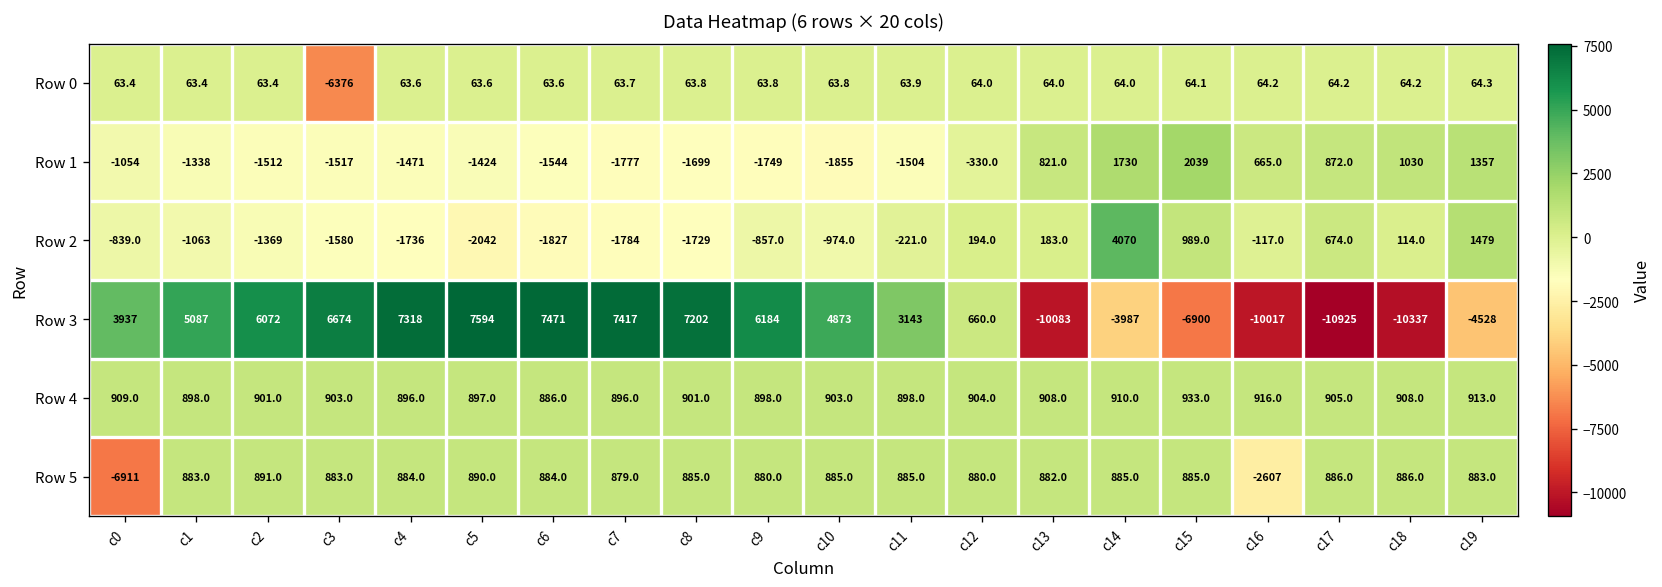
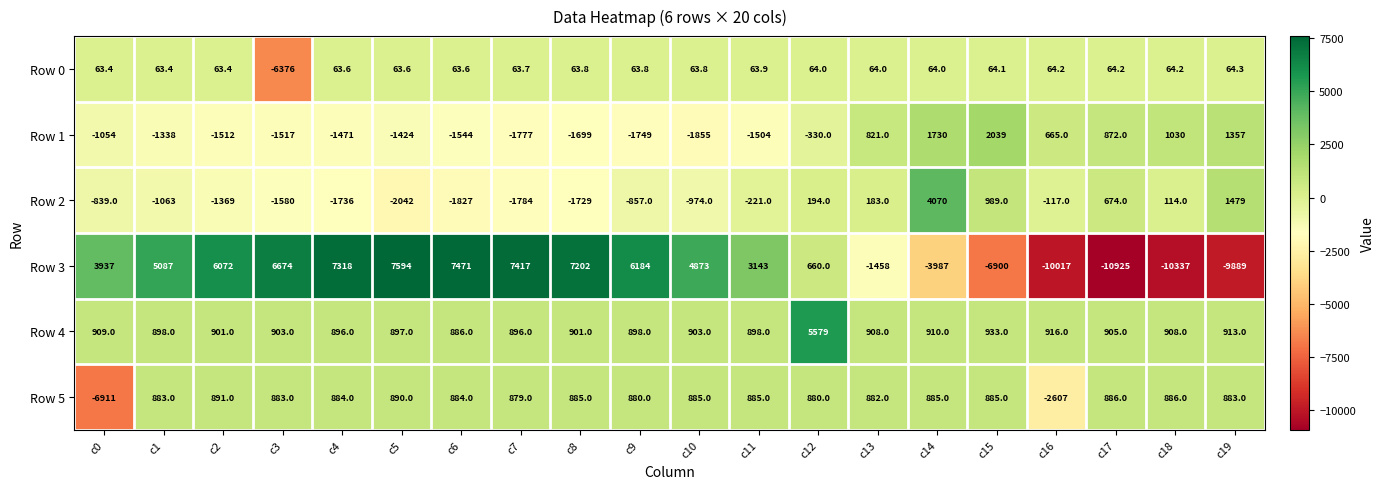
  {
    "Row 0": {
      "c0": 63.4,
      "c1": 63.4,
      "c2": 63.4,
      "c3": -6376,
      "c4": 63.6,
      "c5": 63.6,
      "c6": 63.6,
      "c7": 63.7,
      "c8": 63.8,
      "c9": 63.8,
      "c10": 63.8,
      "c11": 63.9,
      "c12": 64.0,
      "c13": 64.0,
      "c14": 64.0,
      "c15": 64.1,
      "c16": 64.2,
      "c17": 64.2,
      "c18": 64.2,
      "c19": 64.3
    },
    "Row 1": {
      "c0": -1054,
      "c1": -1338,
      "c2": -1512,
      "c3": -1517,
      "c4": -1471,
      "c5": -1424,
      "c6": -1544,
      "c7": -1777,
      "c8": -1699,
      "c9": -1749,
      "c10": -1855,
      "c11": -1504,
      "c12": -330.0,
      "c13": 821.0,
      "c14": 1730,
      "c15": 2039,
      "c16": 665.0,
      "c17": 872.0,
      "c18": 1030,
      "c19": 1357
    },
    "Row 2": {
      "c0": -839.0,
      "c1": -1063,
      "c2": -1369,
      "c3": -1580,
      "c4": -1736,
      "c5": -2042,
      "c6": -1827,
      "c7": -1784,
      "c8": -1729,
      "c9": -857.0,
      "c10": -974.0,
      "c11": -221.0,
      "c12": 194.0,
      "c13": 183.0,
      "c14": 4070,
      "c15": 989.0,
      "c16": -117.0,
      "c17": 674.0,
      "c18": 114.0,
      "c19": 1479
    },
    "Row 3": {
      "c0": 3937,
      "c1": 5087,
      "c2": 6072,
      "c3": 6674,
      "c4": 7318,
      "c5": 7594,
      "c6": 7471,
      "c7": 7417,
      "c8": 7202,
      "c9": 6184,
      "c10": 4873,
      "c11": 3143,
      "c12": 660.0,
-     "c13": -10083,
+     "c13": -1458,
      "c14": -3987,
      "c15": -6900,
      "c16": -10017,
      "c17": -10925,
      "c18": -10337,
-     "c19": -4528
+     "c19": -9889
    },
    "Row 4": {
      "c0": 909.0,
      "c1": 898.0,
      "c2": 901.0,
      "c3": 903.0,
      "c4": 896.0,
      "c5": 897.0,
      "c6": 886.0,
      "c7": 896.0,
      "c8": 901.0,
      "c9": 898.0,
      "c10": 903.0,
      "c11": 898.0,
-     "c12": 904.0,
+     "c12": 5579,
      "c13": 908.0,
      "c14": 910.0,
      "c15": 933.0,
      "c16": 916.0,
      "c17": 905.0,
      "c18": 908.0,
      "c19": 913.0
    },
    "Row 5": {
      "c0": -6911,
      "c1": 883.0,
      "c2": 891.0,
      "c3": 883.0,
      "c4": 884.0,
      "c5": 890.0,
      "c6": 884.0,
      "c7": 879.0,
      "c8": 885.0,
      "c9": 880.0,
      "c10": 885.0,
      "c11": 885.0,
      "c12": 880.0,
      "c13": 882.0,
      "c14": 885.0,
      "c15": 885.0,
      "c16": -2607,
      "c17": 886.0,
      "c18": 886.0,
      "c19": 883.0
    }
  }
